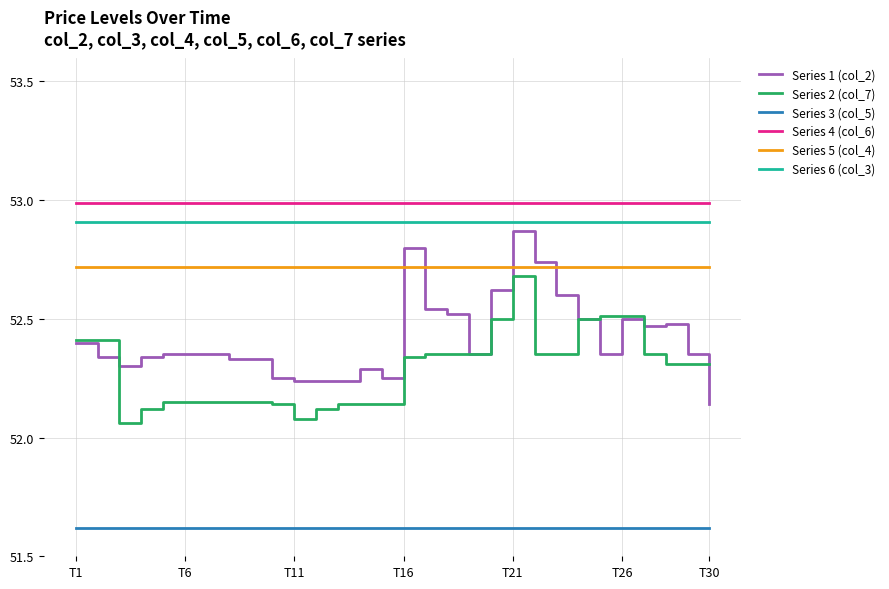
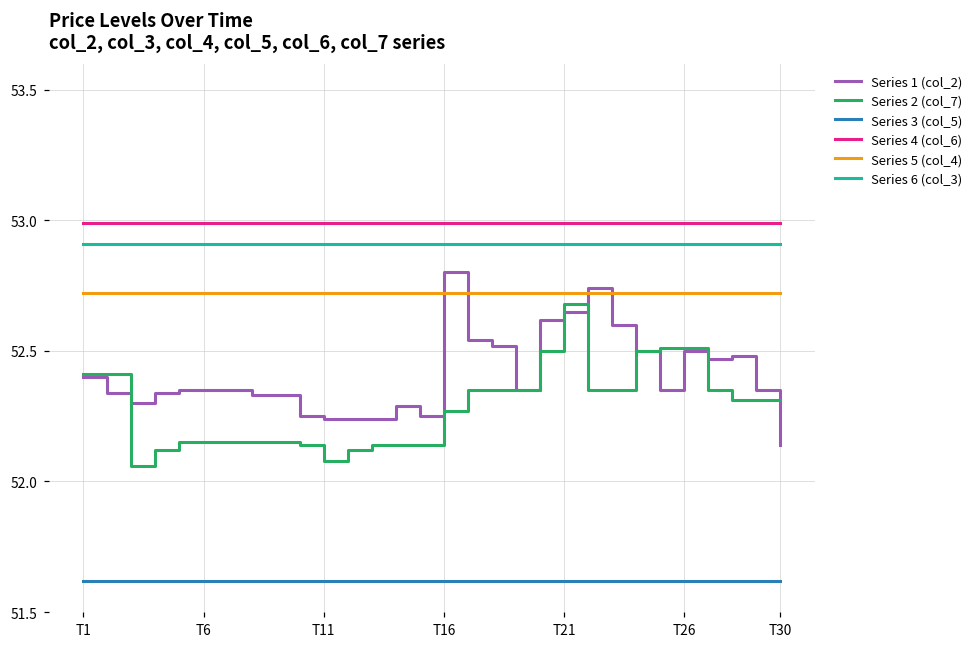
  {
    "Series 1 (col_2)": {
      "T6": 52.35,
      "T11": 52.24,
      "T16": 52.80,
-     "T21": 52.87,
+     "T21": 52.65,
      "T30": 52.14
    },
    "Series 2 (col_7)": {
      "T6": 52.15,
      "T11": 52.08,
-     "T16": 52.34,
+     "T16": 52.27,
      "T21": 52.68,
      "T30": 52.31
    },
    "Series 3 (col_5)": {
      "T1": 51.62,
      "T6": 51.62,
      "T11": 51.62,
      "T16": 51.62,
      "T21": 51.62,
      "T26": 51.62,
      "T30": 51.62
    },
    "Series 4 (col_6)": {
      "T1": 52.99,
      "T6": 52.99,
      "T11": 52.99,
      "T16": 52.99,
      "T21": 52.99,
      "T26": 52.99,
      "T30": 52.99
    },
    "Series 5 (col_4)": {
      "T1": 52.72,
      "T6": 52.72,
      "T11": 52.72,
      "T16": 52.72,
      "T21": 52.72,
      "T26": 52.72,
      "T30": 52.72
    },
    "Series 6 (col_3)": {
      "T1": 52.91,
      "T6": 52.91,
      "T11": 52.91,
      "T16": 52.91,
      "T21": 52.91,
      "T26": 52.91,
      "T30": 52.91
    }
  }
